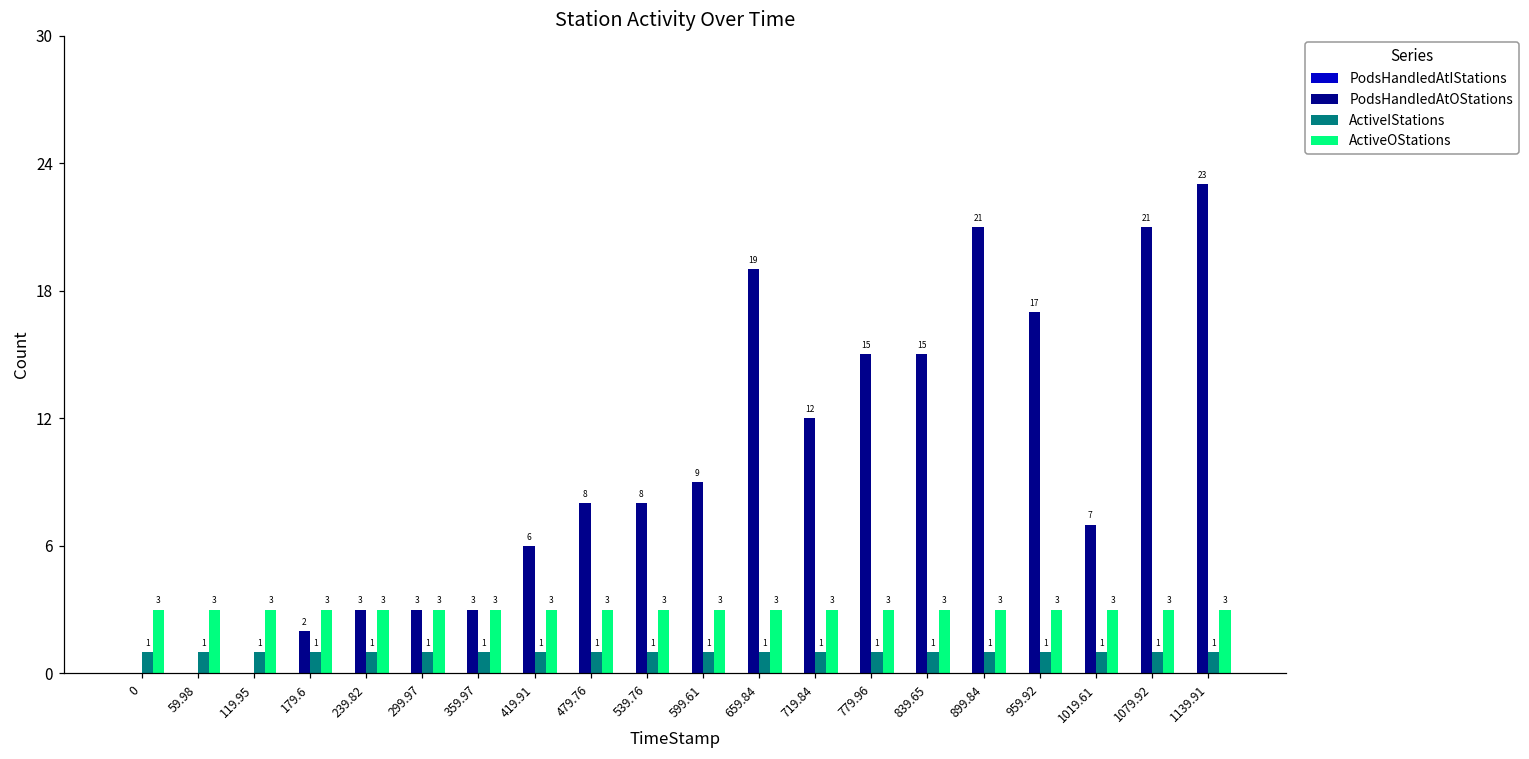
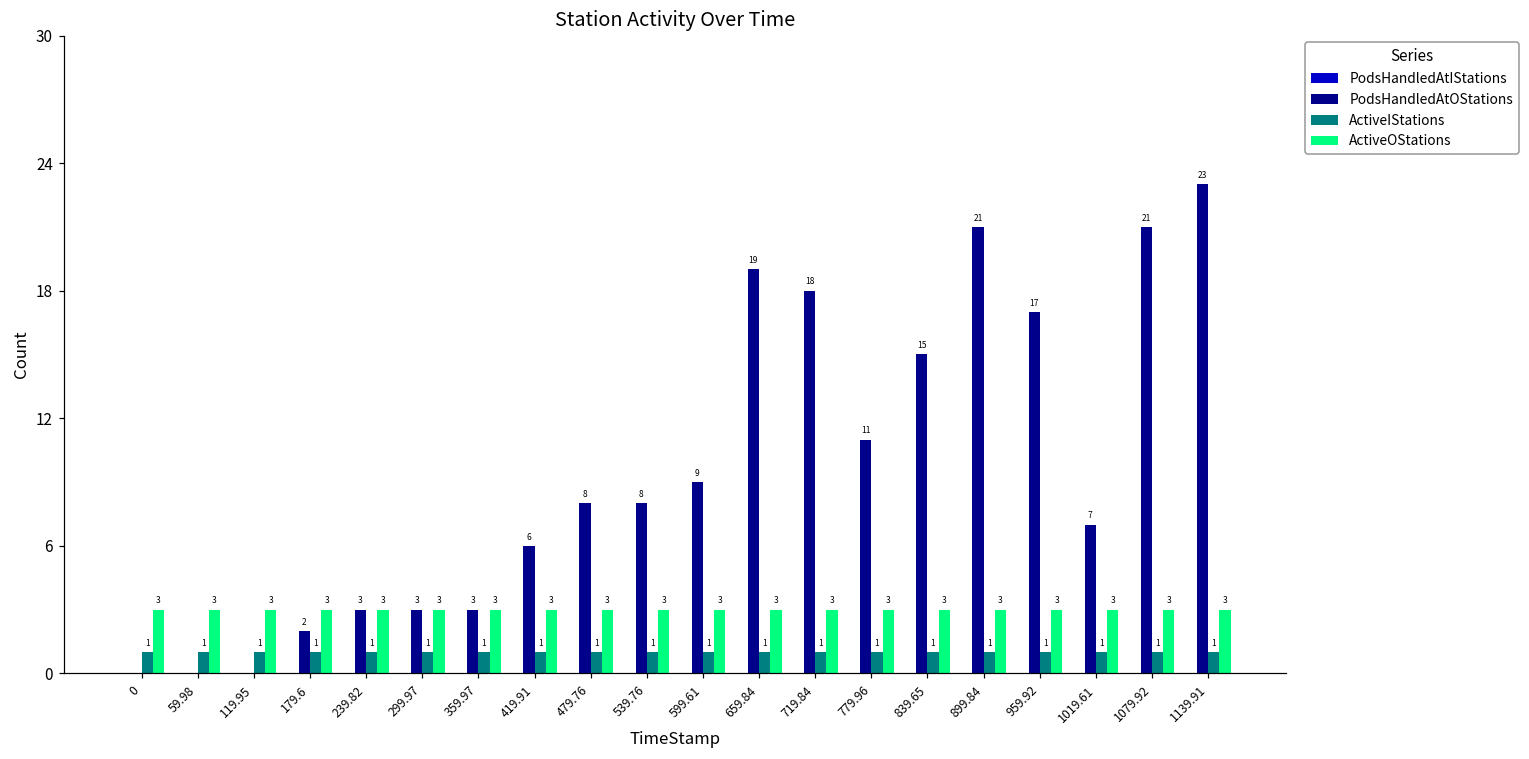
  {
    "PodsHandledAtIStations": {
      "0": 0.0,
      "59.98": 0.0,
      "119.95": 0.0,
      "179.6": 0.0,
      "239.82": 0.0,
      "299.97": 0.0,
      "359.97": 0.0,
      "419.91": 0.0,
      "479.76": 0.0,
      "539.76": 0.0,
      "599.61": 0.0,
      "659.84": 0.0,
      "719.84": 0.0,
      "779.96": 0.0,
      "839.65": 0.0,
      "899.84": 0.0,
      "959.92": 0.0,
      "1019.61": 0.0,
      "1079.92": 0.0,
      "1139.91": 0.0
    },
    "PodsHandledAtOStations": {
      "179.6": 2,
      "239.82": 3,
      "299.97": 3,
      "359.97": 3,
      "419.91": 6,
      "479.76": 8,
      "539.76": 8,
      "599.61": 9,
      "659.84": 19,
-     "719.84": 12,
-     "779.96": 15,
+     "719.84": 18,
+     "779.96": 11,
      "839.65": 15,
      "899.84": 21,
      "959.92": 17,
      "1019.61": 7,
      "1079.92": 21,
      "1139.91": 23
    },
    "ActiveIStations": {
      "0": 1,
      "59.98": 1,
      "119.95": 1,
      "179.6": 1,
      "239.82": 1,
      "299.97": 1,
      "359.97": 1,
      "419.91": 1,
      "479.76": 1,
      "539.76": 1,
      "599.61": 1,
      "659.84": 1,
      "719.84": 1,
      "779.96": 1,
      "839.65": 1,
      "899.84": 1,
      "959.92": 1,
      "1019.61": 1,
      "1079.92": 1,
      "1139.91": 1
    },
    "ActiveOStations": {
      "0": 3,
      "59.98": 3,
      "119.95": 3,
      "179.6": 3,
      "239.82": 3,
      "299.97": 3,
      "359.97": 3,
      "419.91": 3,
      "479.76": 3,
      "539.76": 3,
      "599.61": 3,
      "659.84": 3,
      "719.84": 3,
      "779.96": 3,
      "839.65": 3,
      "899.84": 3,
      "959.92": 3,
      "1019.61": 3,
      "1079.92": 3,
      "1139.91": 3
    }
  }
